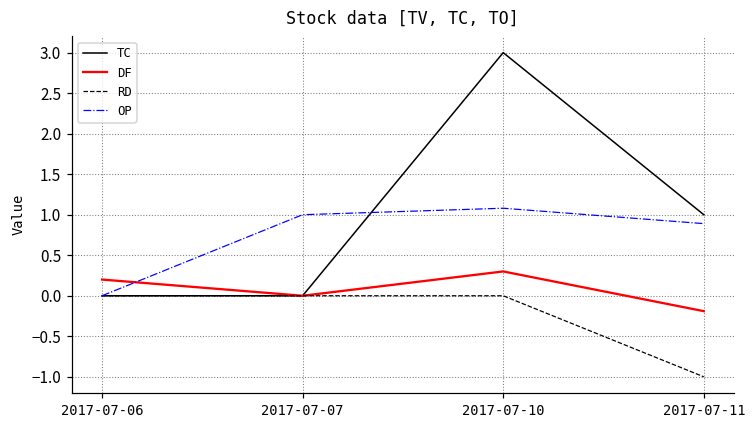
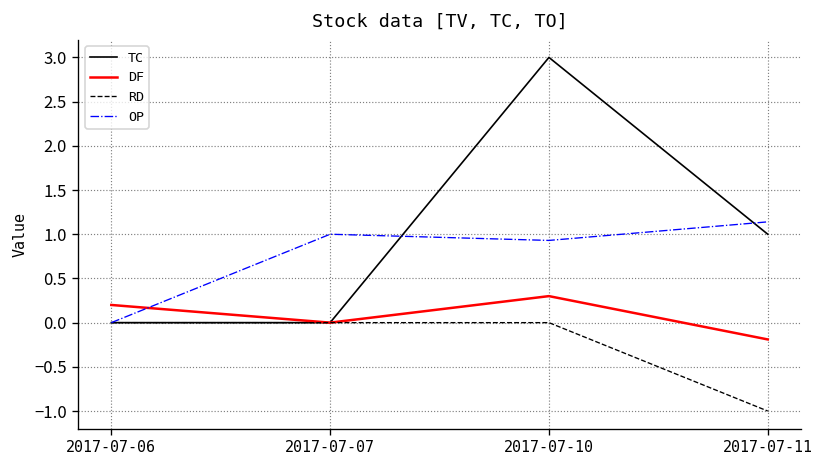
  {
    "DF": {
      "2017-07-06": 0.2,
      "2017-07-10": 0.3,
      "2017-07-11": -0.2
    },
    "OP": {
      "2017-07-07": 1.0,
-     "2017-07-10": 1.1,
-     "2017-07-11": 0.9
+     "2017-07-10": 0.9,
+     "2017-07-11": 1.1
    }
  }
